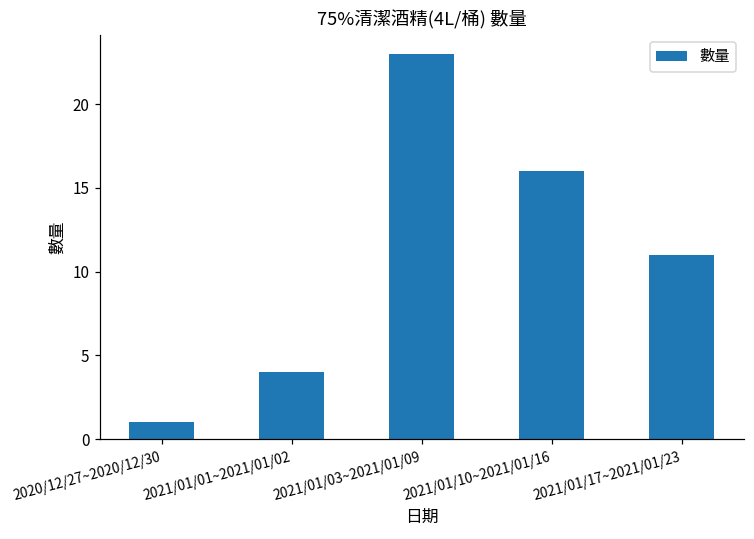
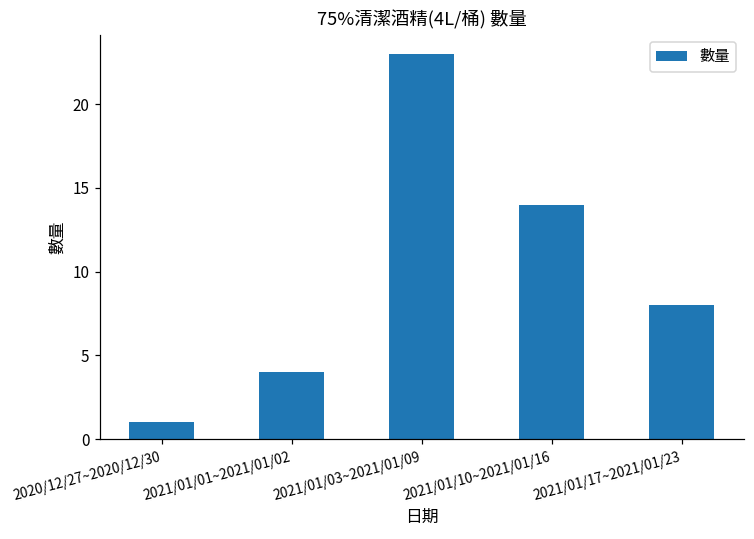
  {
    "2020/12/27~2020/12/30": 1,
    "2021/01/01~2021/01/02": 4,
    "2021/01/03~2021/01/09": 23,
-   "2021/01/10~2021/01/16": 16,
-   "2021/01/17~2021/01/23": 11
+   "2021/01/10~2021/01/16": 14,
+   "2021/01/17~2021/01/23": 8
  }
